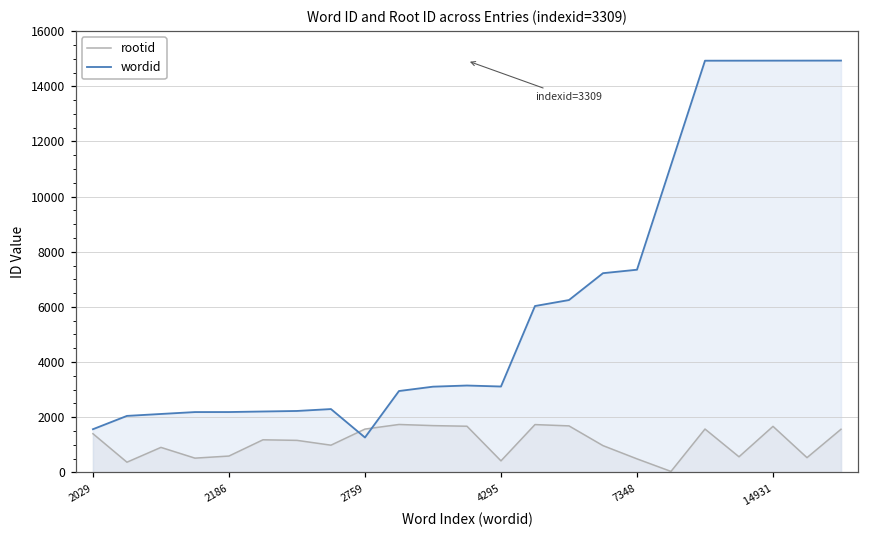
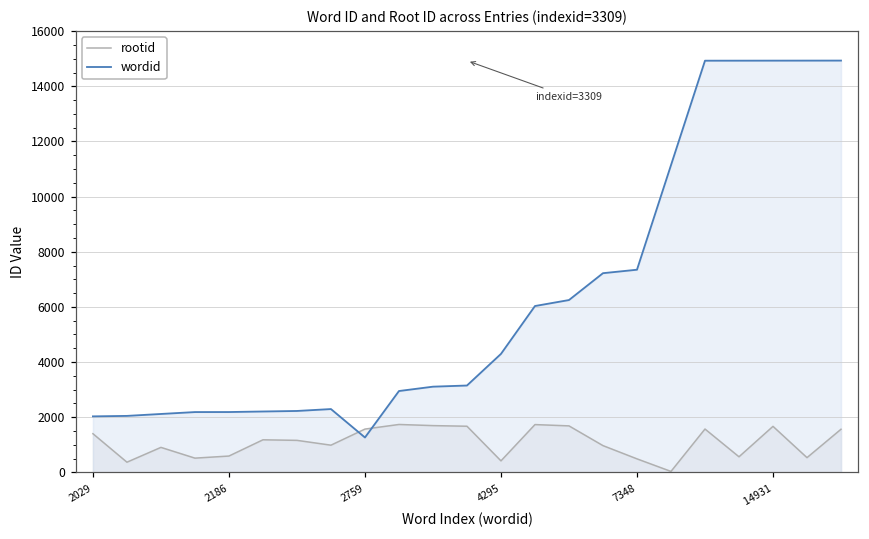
  {
    "rootid": {
      "2029": 1400,
      "2186": 600,
      "2759": 1600,
      "4295": 400,
      "7348": 500,
      "14931": 1700
    },
    "wordid": {
-     "2029": 1600,
+     "2029": 2000,
      "2186": 2200,
      "2759": 1300,
-     "4295": 3100,
+     "4295": 4300,
      "7348": 7300,
      "14931": 14900
    }
  }
